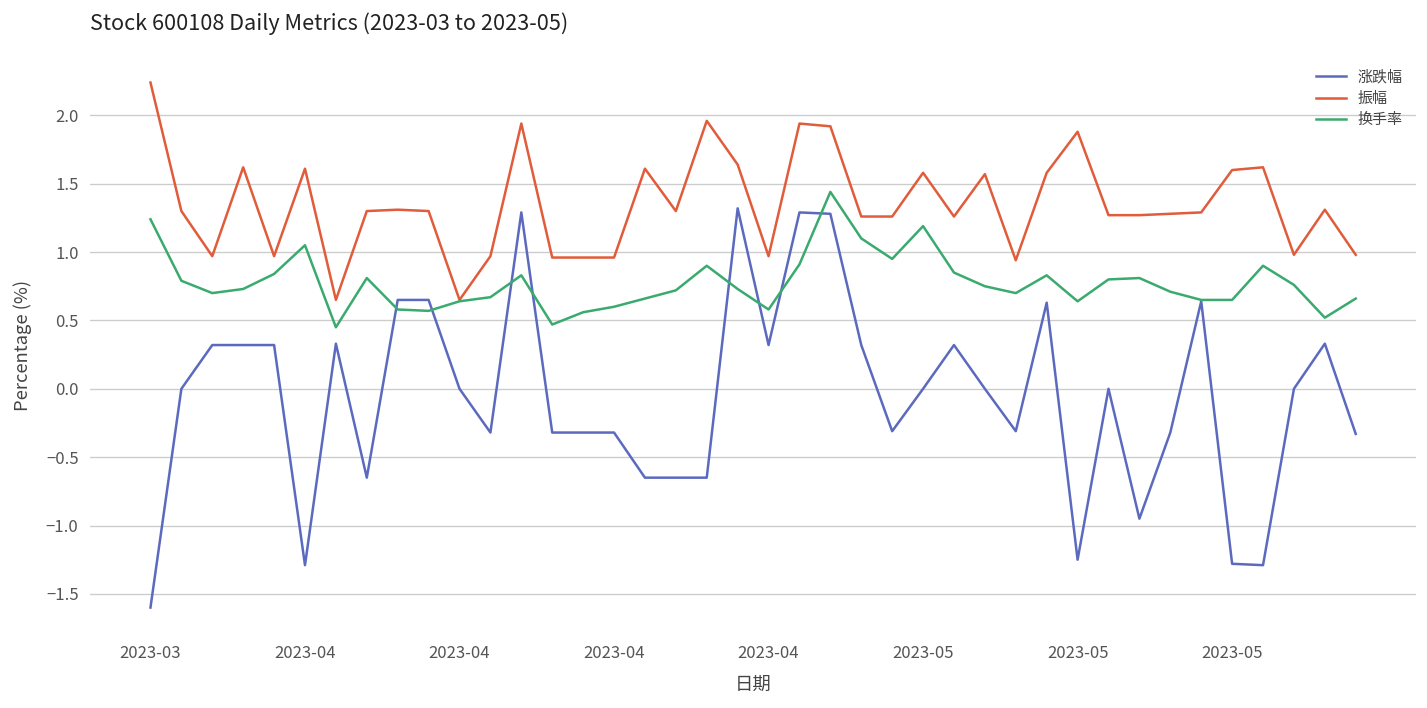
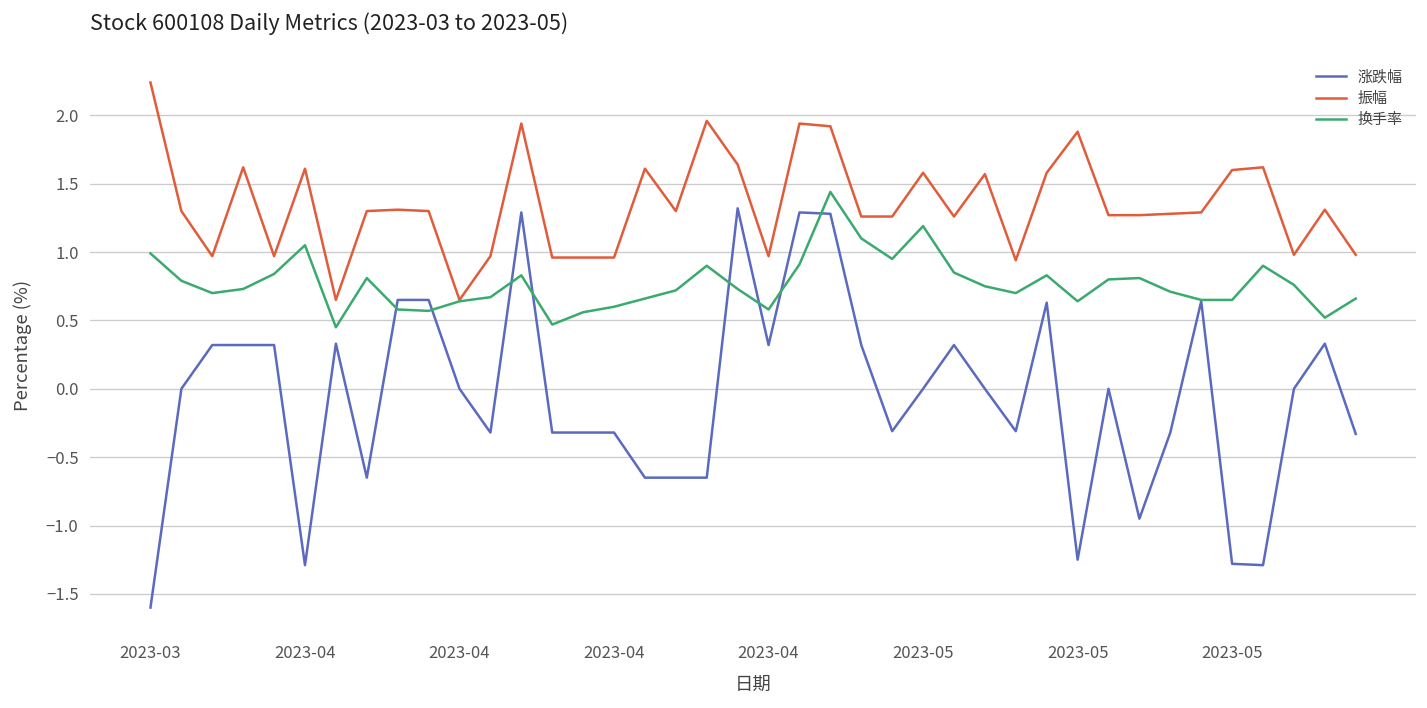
  {
    "涨跌幅": {
      "2023-03": -1.60
    },
    "振幅": {
      "2023-03": 2.24
    },
    "换手率": {
-     "2023-03": 1.24
+     "2023-03": 0.99
    }
  }
